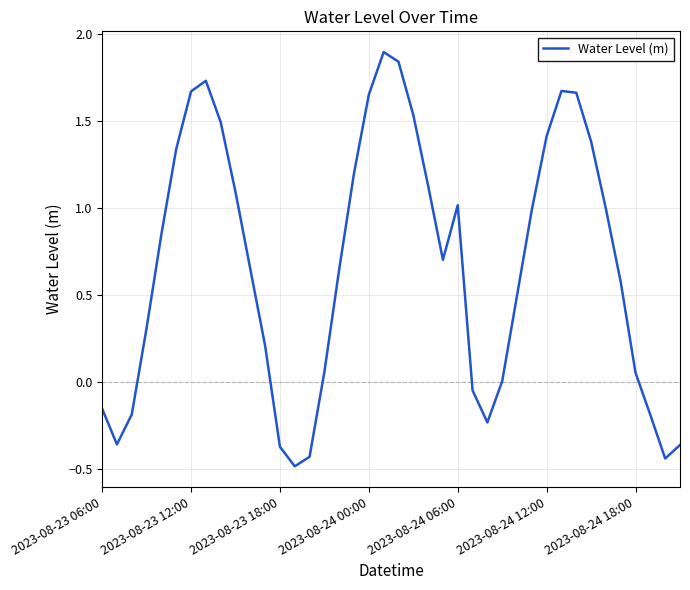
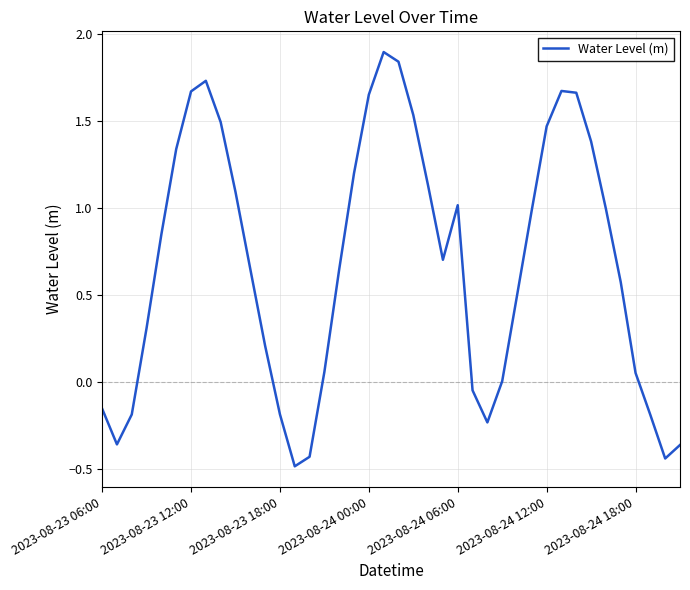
  {
    "2023-08-23 06:00": -0.16,
    "2023-08-23 12:00": 1.67,
-   "2023-08-23 18:00": -0.37,
+   "2023-08-23 18:00": -0.19,
    "2023-08-24 00:00": 1.65,
    "2023-08-24 06:00": 1.02,
-   "2023-08-24 12:00": 1.41,
+   "2023-08-24 12:00": 1.47,
    "2023-08-24 18:00": 0.05
  }
